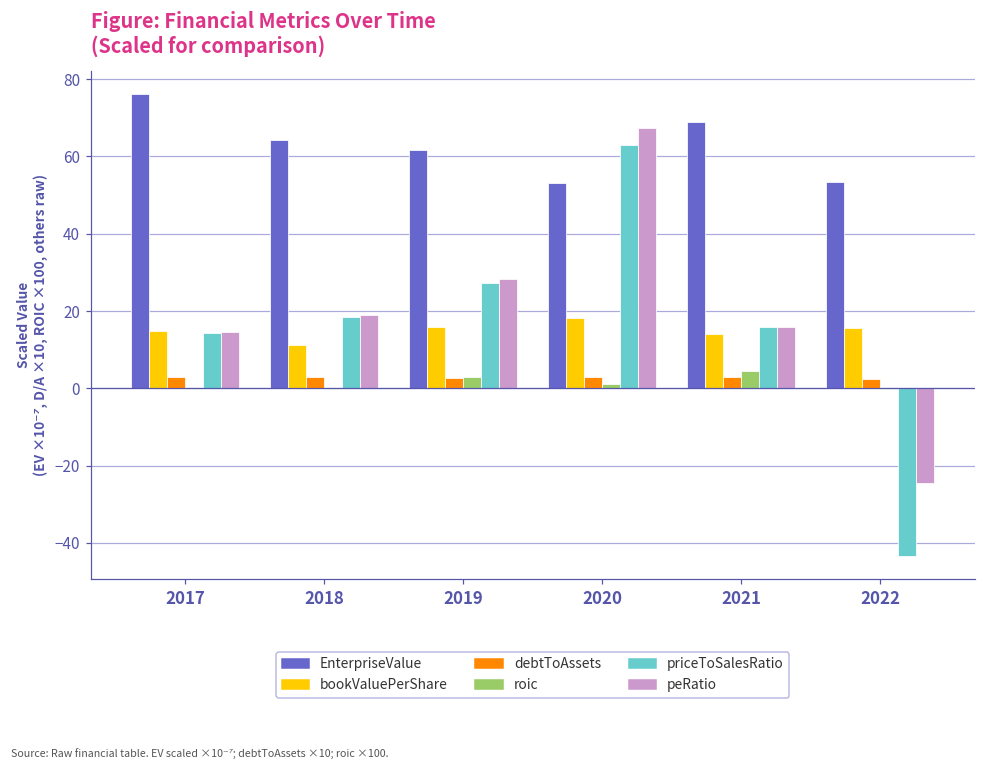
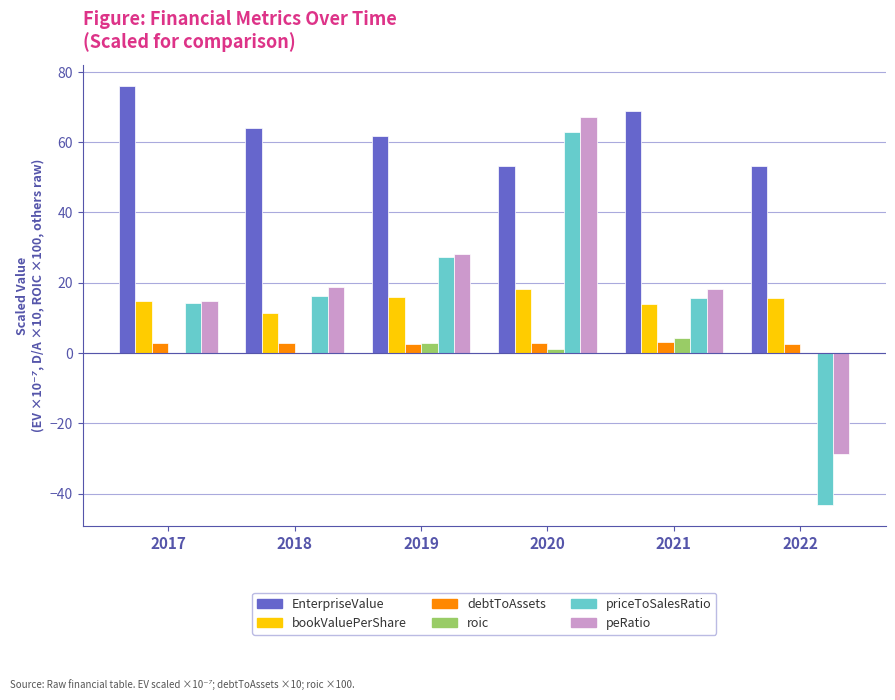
  {
    "EnterpriseValue": {
      "2017": 76,
      "2018": 64,
      "2019": 62,
      "2020": 53,
      "2021": 69,
      "2022": 53
    },
    "bookValuePerShare": {
      "2017": 15,
      "2018": 11,
      "2019": 16,
      "2020": 18,
      "2021": 14,
      "2022": 16
    },
    "debtToAssets": {
      "2017": 3,
      "2018": 3,
      "2019": 3,
      "2020": 3,
      "2021": 3,
      "2022": 2
    },
    "roic": {
      "2019": 3,
      "2020": 1,
      "2021": 4
    },
    "priceToSalesRatio": {
      "2017": 14,
-     "2018": 18,
+     "2018": 16,
      "2019": 27,
      "2020": 63,
      "2021": 16,
      "2022": -43
    },
    "peRatio": {
      "2017": 15,
      "2018": 19,
      "2019": 28,
      "2020": 67,
-     "2021": 16,
-     "2022": -24
+     "2021": 18,
+     "2022": -29
    }
  }
